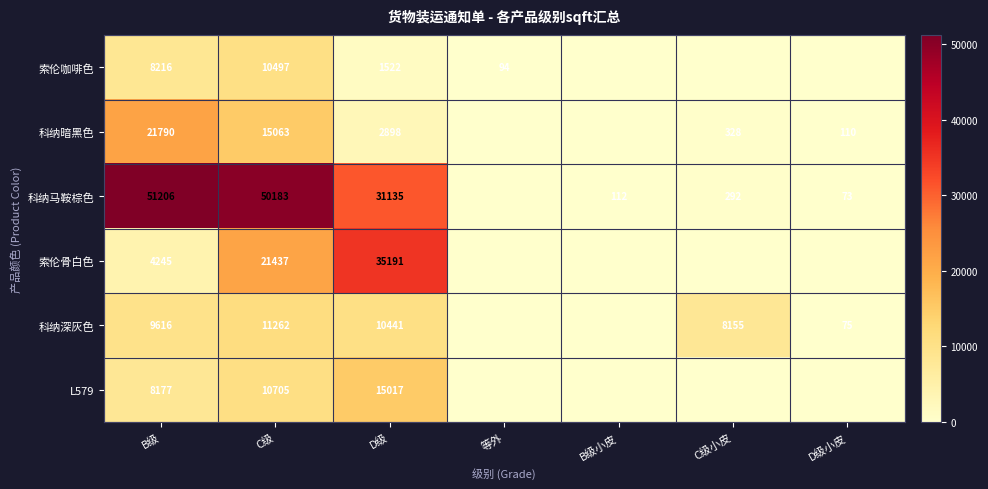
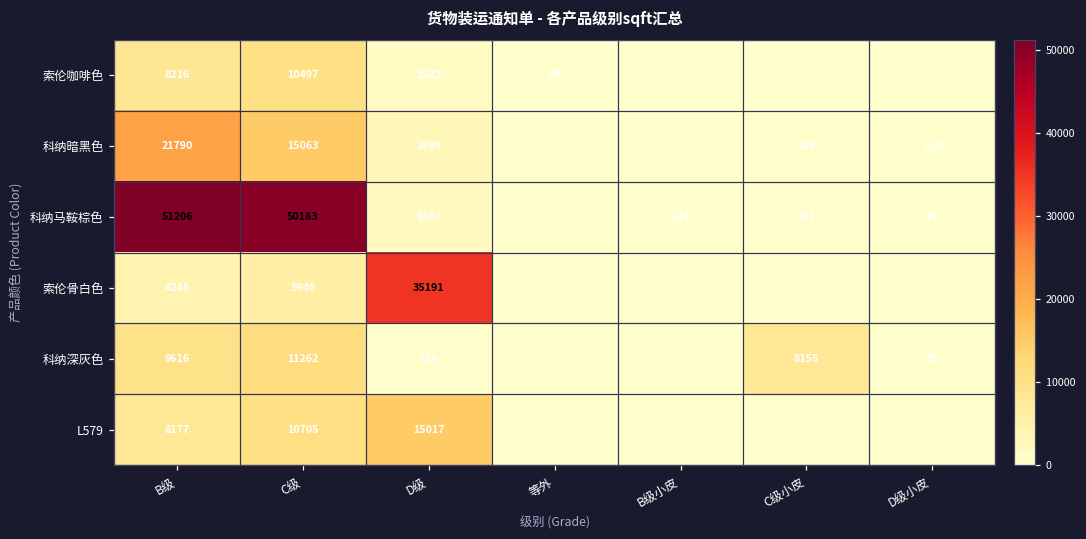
  {
    "索伦咖啡色": {
      "B级": 8216,
      "C级": 10497,
      "D级": 1522,
      "等外": 94
    },
    "科纳暗黑色": {
      "B级": 21790,
      "C级": 15063,
      "D级": 2898,
      "C级小皮": 328,
      "D级小皮": 110
    },
    "科纳马鞍棕色": {
      "B级": 51206,
      "C级": 50183,
-     "D级": 31135,
+     "D级": 1667,
      "B级小皮": 112,
      "C级小皮": 292,
      "D级小皮": 73
    },
    "索伦骨白色": {
      "B级": 4245,
-     "C级": 21437,
+     "C级": 5940,
      "D级": 35191
    },
    "科纳深灰色": {
      "B级": 9616,
      "C级": 11262,
-     "D级": 10441,
+     "D级": 216,
      "C级小皮": 8155,
      "D级小皮": 75
    },
    "L579": {
      "B级": 8177,
      "C级": 10705,
      "D级": 15017
    }
  }
